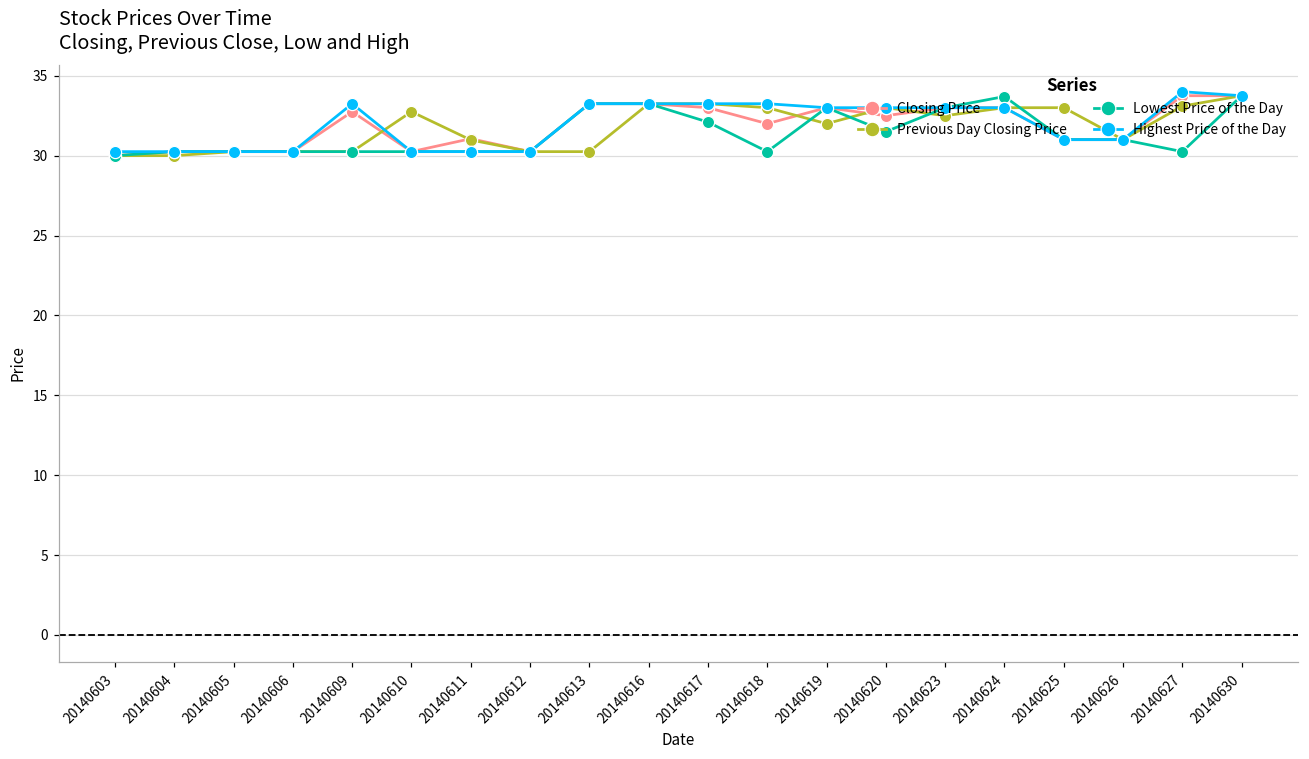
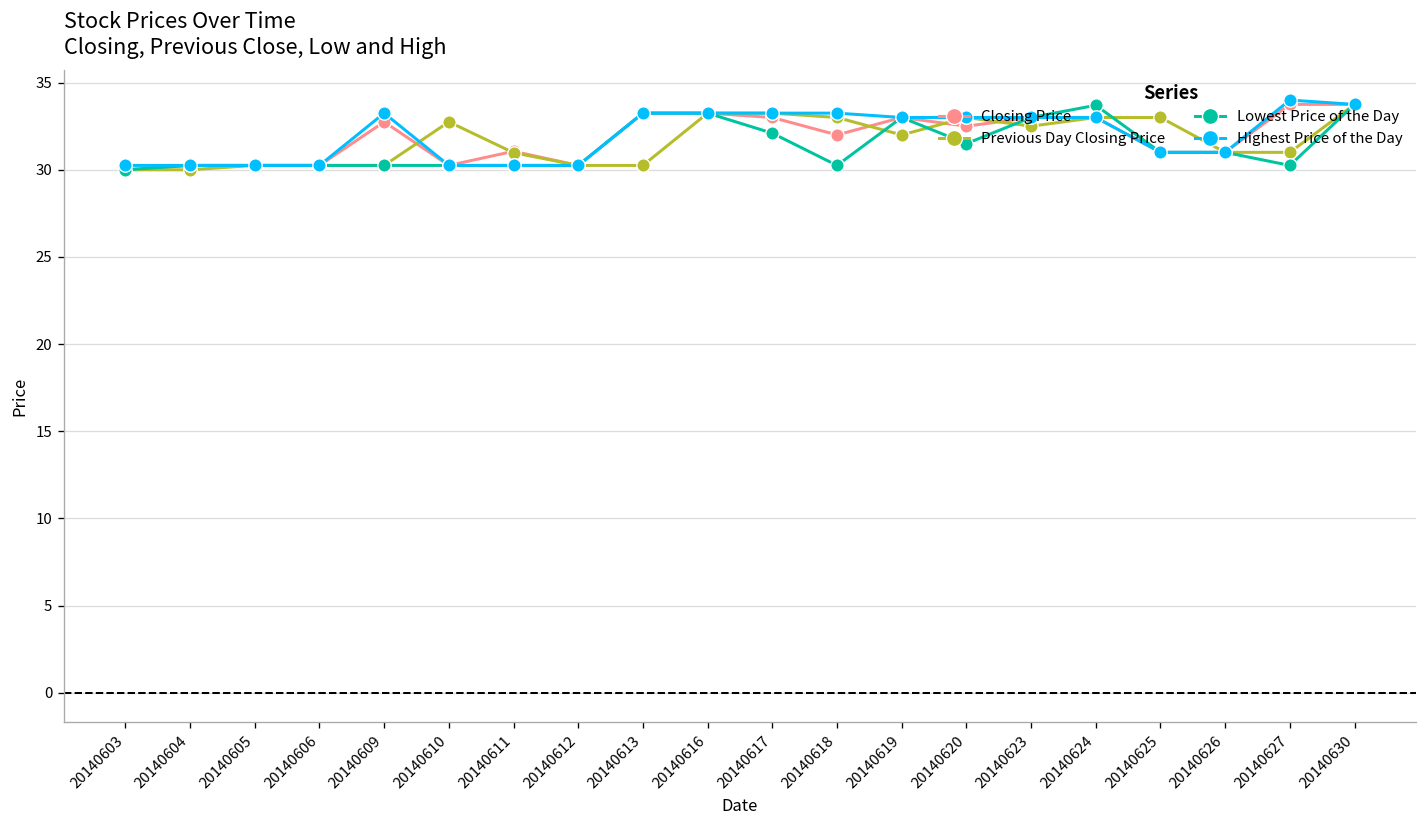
  {
    "Closing Price": {
      "20140609": 32.8,
      "20140617": 33.0,
      "20140618": 32.0,
      "20140620": 32.5,
      "20140627": 33.8
    },
    "Previous Day Closing Price": {
      "20140604": 30.0,
      "20140610": 32.8,
      "20140613": 30.3,
      "20140618": 33.0,
      "20140619": 32.0,
      "20140623": 32.5,
      "20140625": 33.0,
-     "20140627": 33.1
+     "20140627": 31.0
    },
    "Lowest Price of the Day": {
      "20140617": 32.1,
      "20140618": 30.3,
      "20140620": 31.5,
      "20140624": 33.7,
      "20140627": 30.3
    },
    "Highest Price of the Day": {
      "20140603": 30.3,
      "20140609": 33.3,
      "20140618": 33.3,
      "20140627": 34.0
    }
  }
